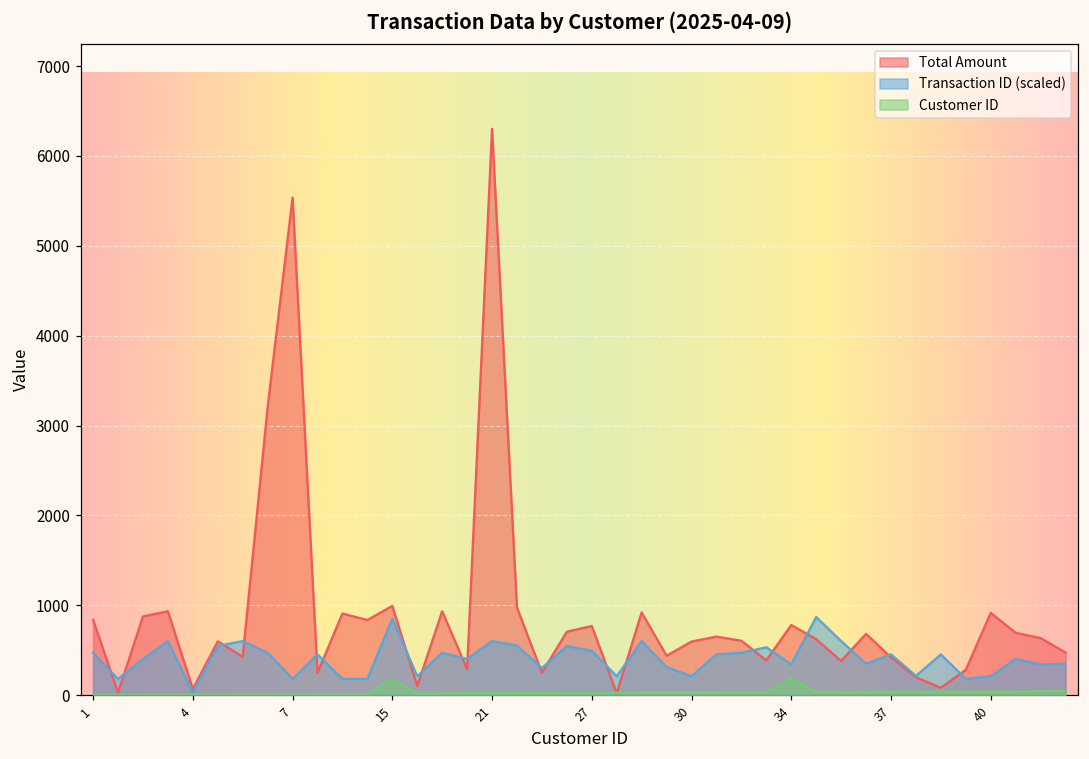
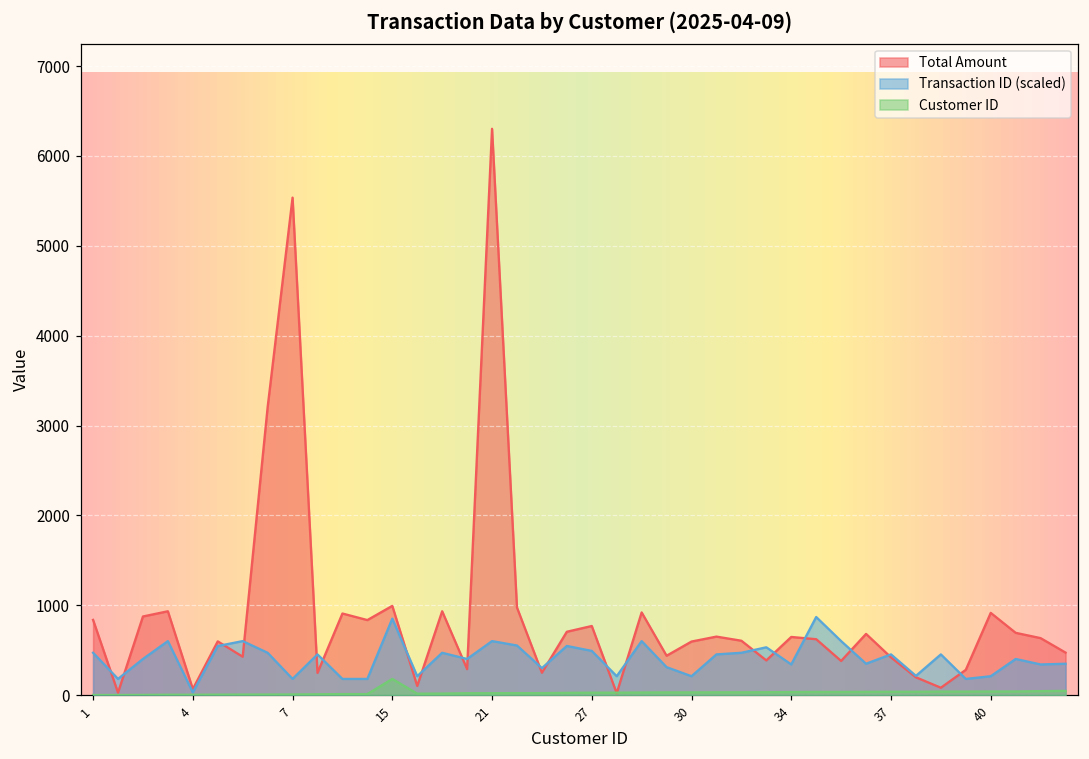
  {
    "Total Amount": {
      "7": 5500,
      "15": 1000,
-     "34": 800
+     "34": 600
    },
    "Transaction ID (scaled)": {
      "7": 200,
      "15": 900,
      "34": 300
    },
    "Customer ID": {
      "7": 0,
      "15": 200,
-     "34": 200
+     "34": 0
    }
  }
